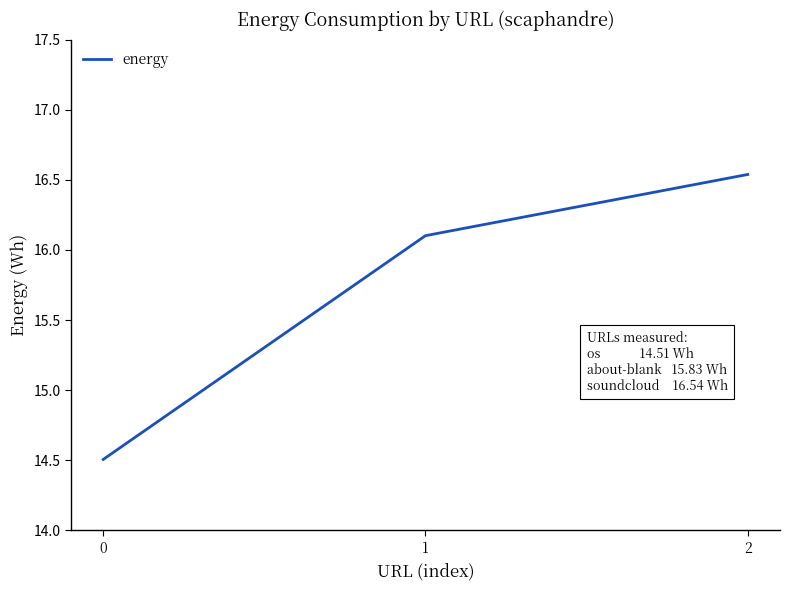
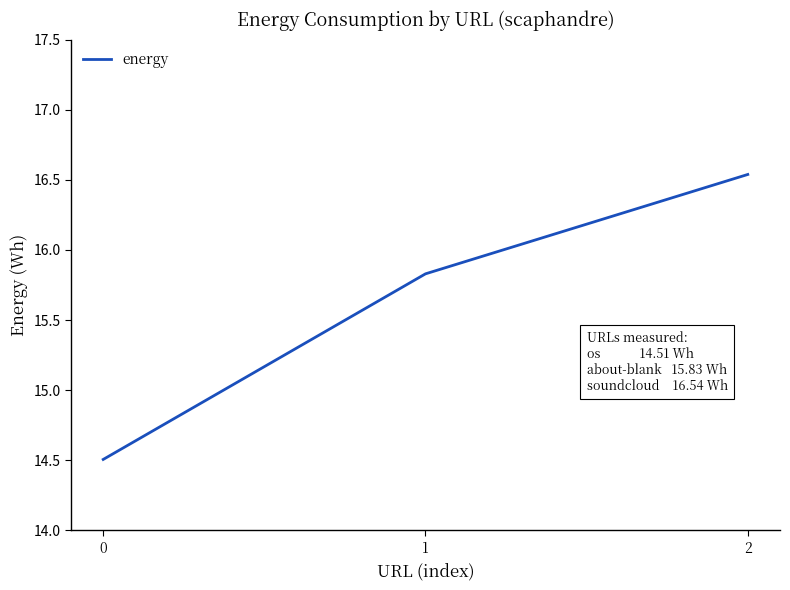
  {
    "0": 14.51,
-   "1": 16.10,
+   "1": 15.83,
    "2": 16.54
  }
